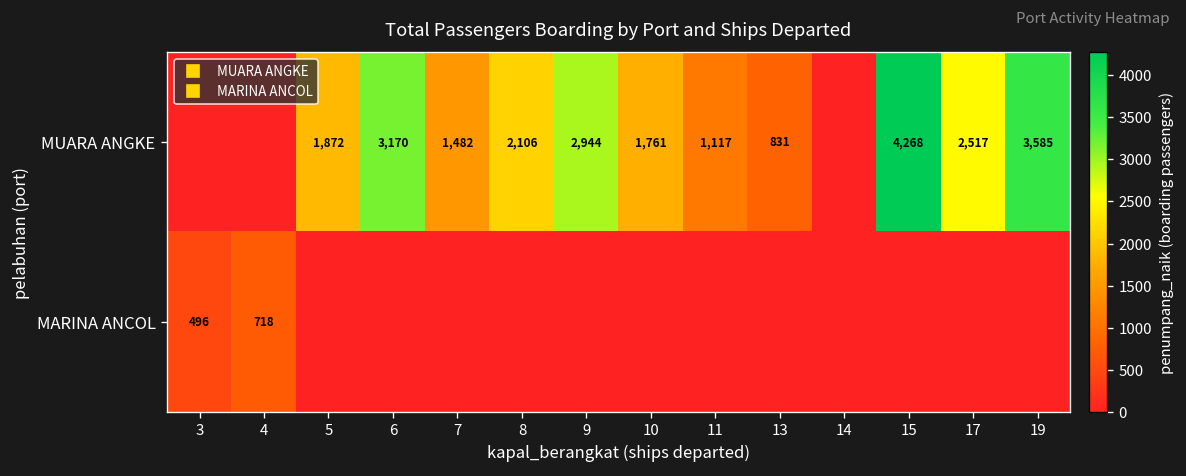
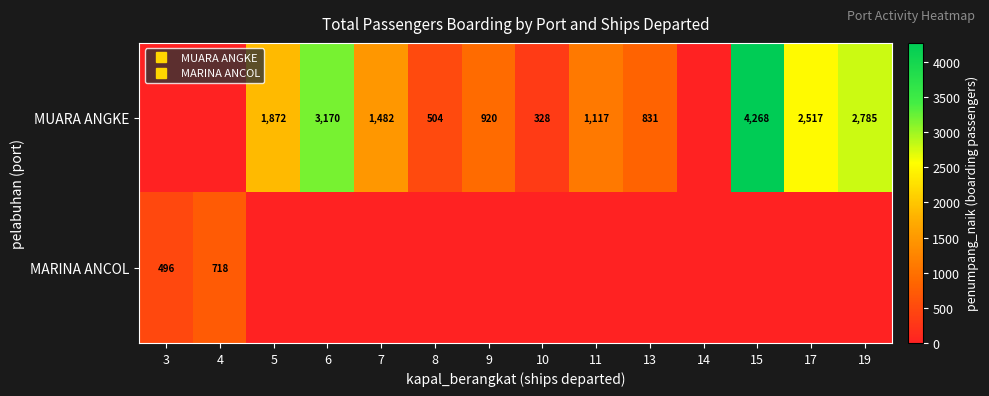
  {
    "MUARA ANGKE": {
      "5": "1,872",
      "6": "3,170",
      "7": "1,482",
-     "8": "2,106",
-     "9": "2,944",
-     "10": "1,761",
+     "8": "504",
+     "9": "920",
+     "10": "328",
      "11": "1,117",
      "13": "831",
      "15": "4,268",
      "17": "2,517",
-     "19": "3,585"
+     "19": "2,785"
    },
    "MARINA ANCOL": {
      "3": "496",
      "4": "718"
    }
  }
